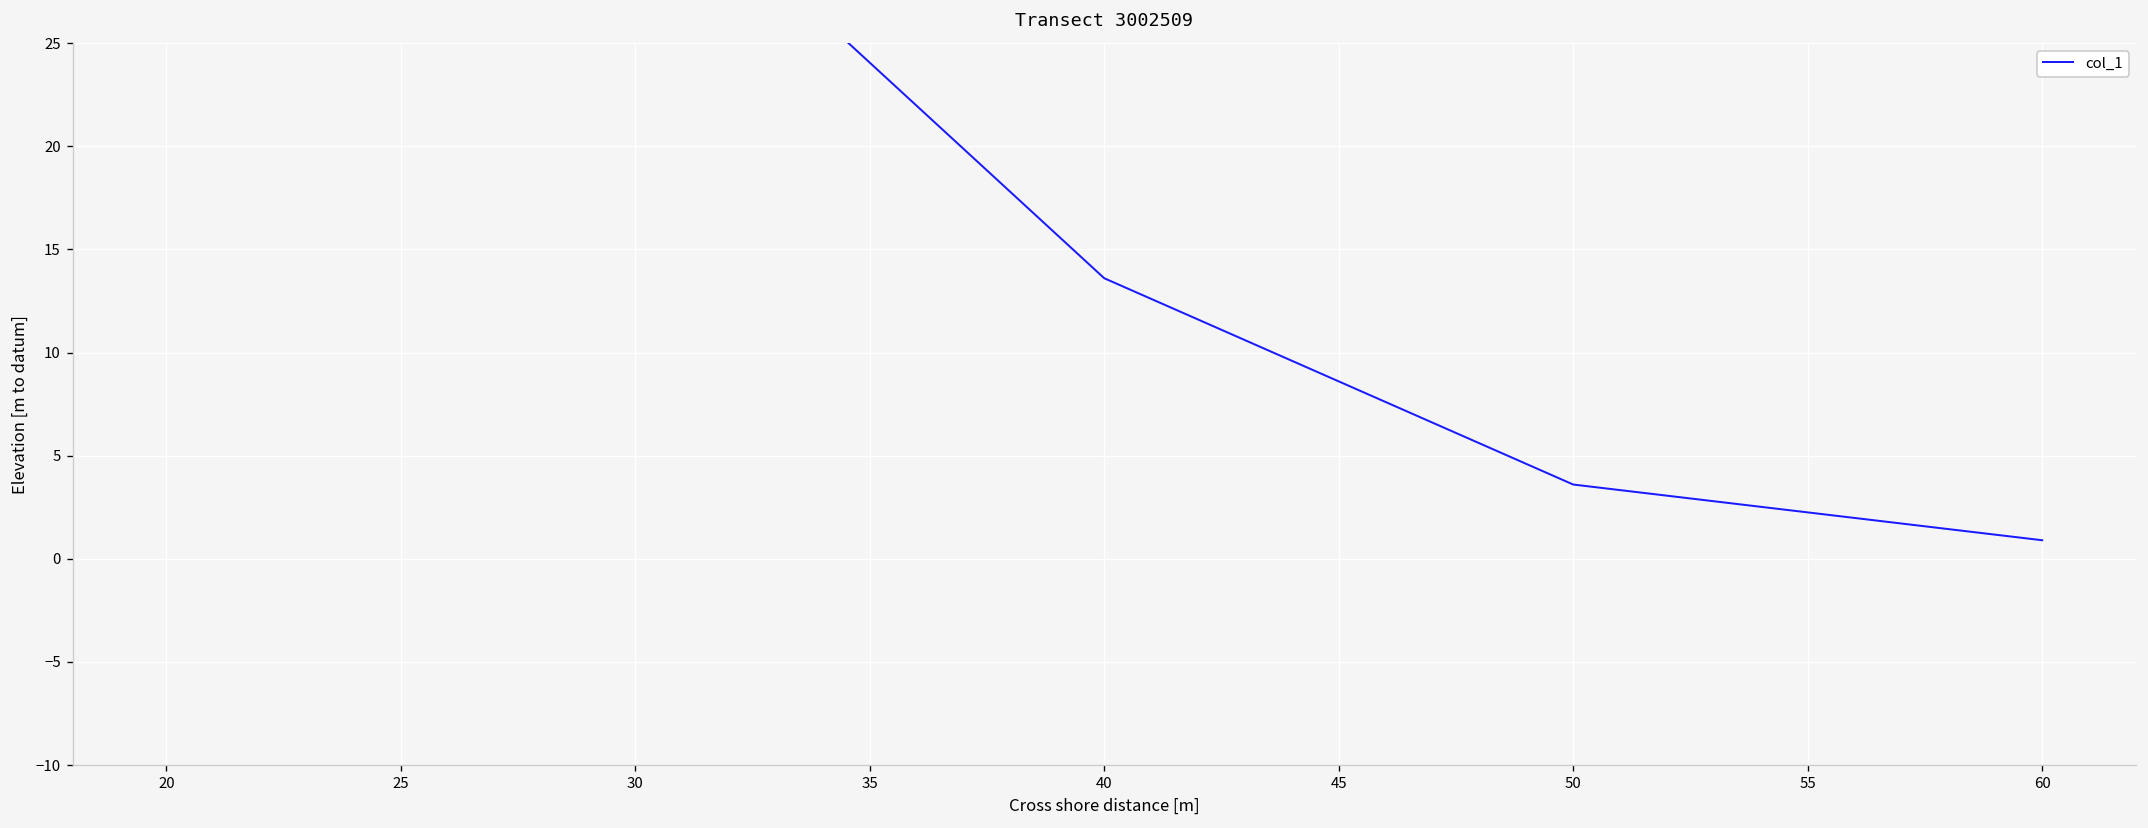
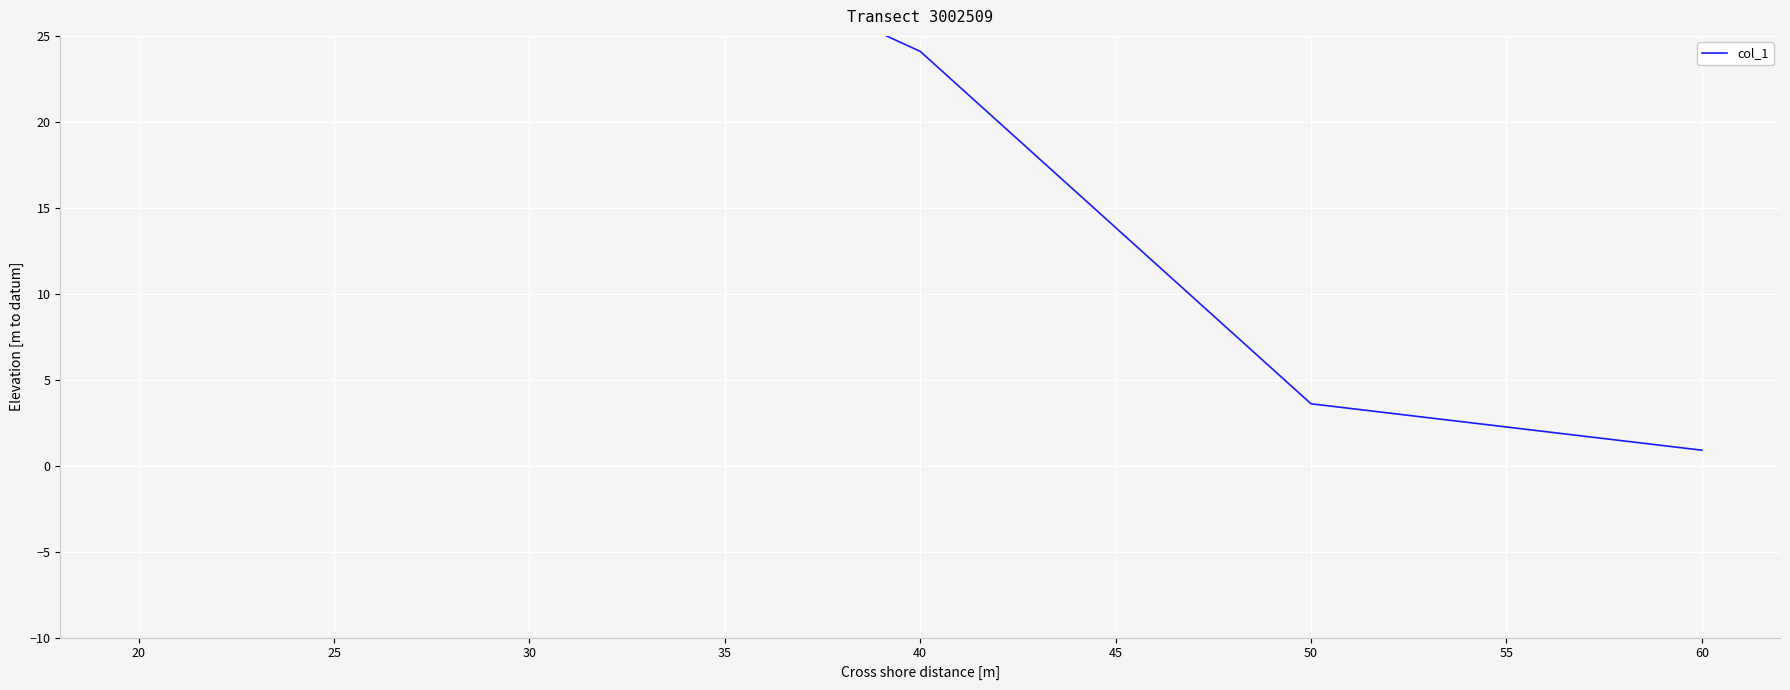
  {
-   "40": 13.6,
+   "40": 24.1,
    "50": 3.6,
    "60": 0.9
  }
